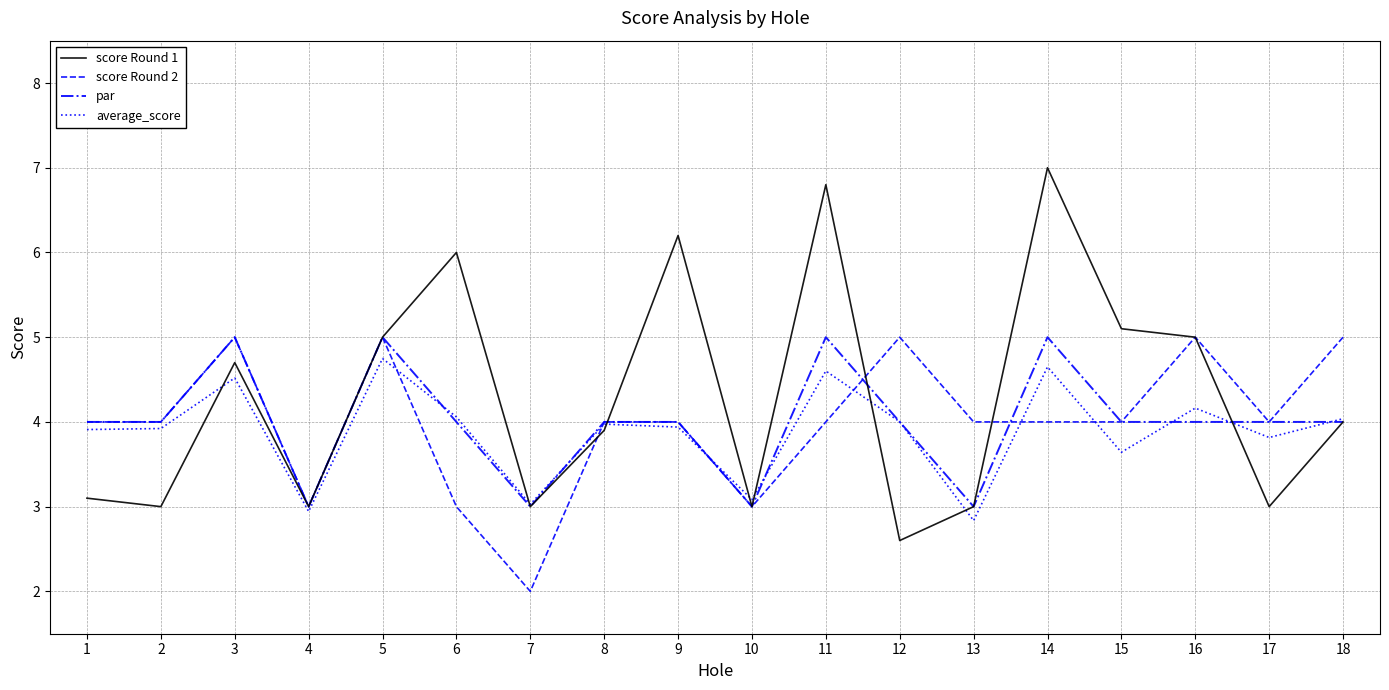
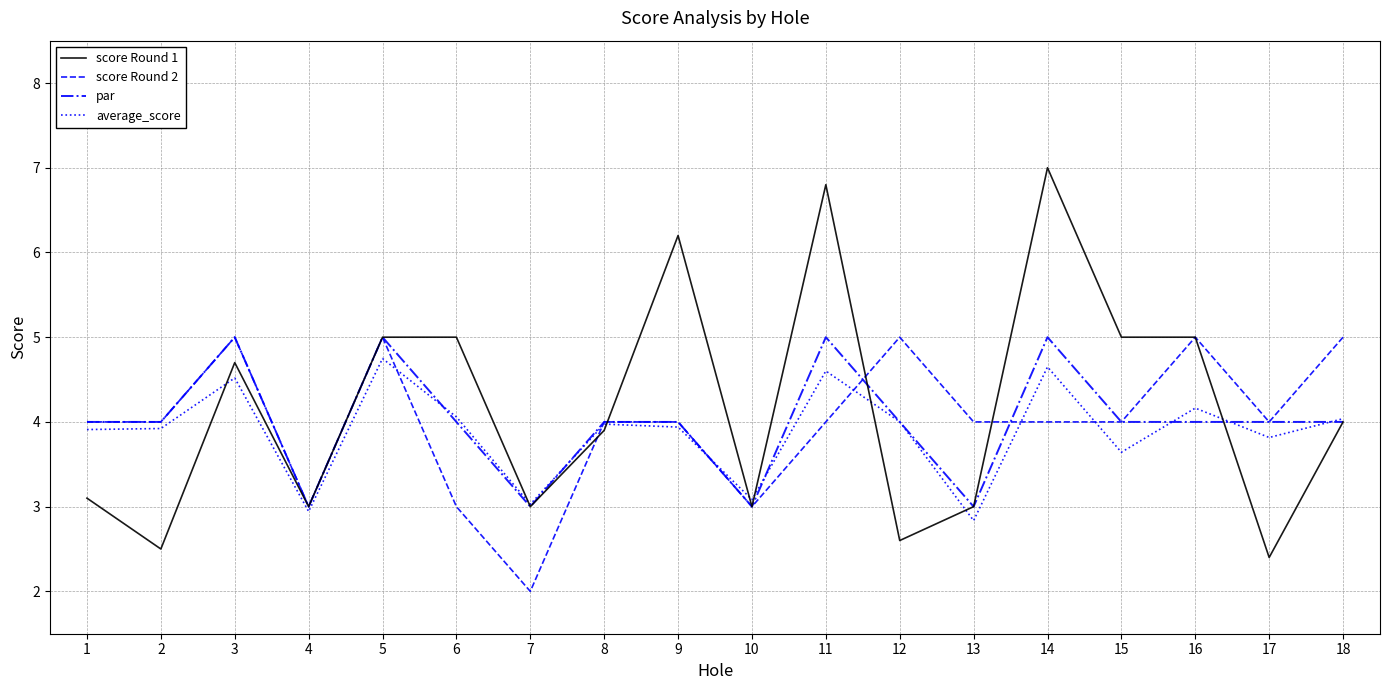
  {
    "score Round 1": {
      "1": 3.1,
-     "2": 3.0,
+     "2": 2.5,
      "3": 4.7,
-     "6": 6,
+     "6": 5,
      "8": 3.9,
      "9": 6.2,
      "11": 6.8,
      "12": 2.6,
      "14": 7.0,
-     "15": 5.1,
-     "17": 3.0
+     "15": 5.0,
+     "17": 2.4
    }
  }
